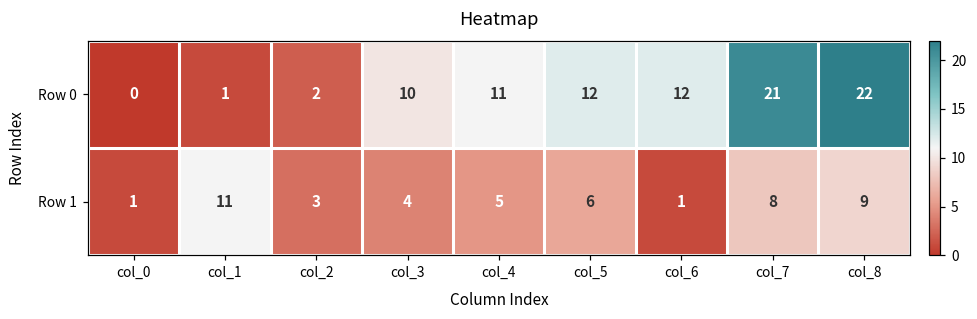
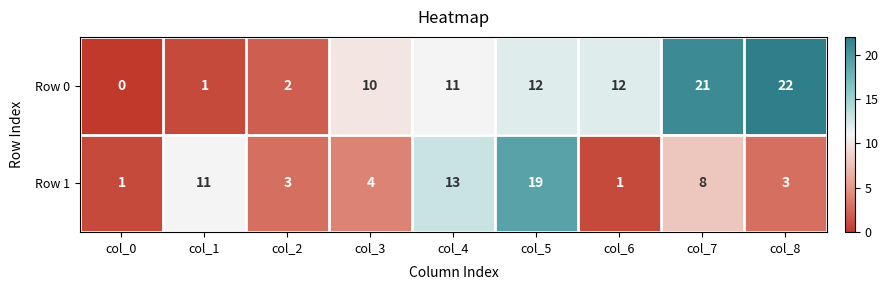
  {
    "Row 0": {
      "col_0": 0,
      "col_1": 1,
      "col_2": 2,
      "col_3": 10,
      "col_4": 11,
      "col_5": 12,
      "col_6": 12,
      "col_7": 21,
      "col_8": 22
    },
    "Row 1": {
      "col_0": 1,
      "col_1": 11,
      "col_2": 3,
      "col_3": 4,
-     "col_4": 5,
-     "col_5": 6,
+     "col_4": 13,
+     "col_5": 19,
      "col_6": 1,
      "col_7": 8,
-     "col_8": 9
+     "col_8": 3
    }
  }
